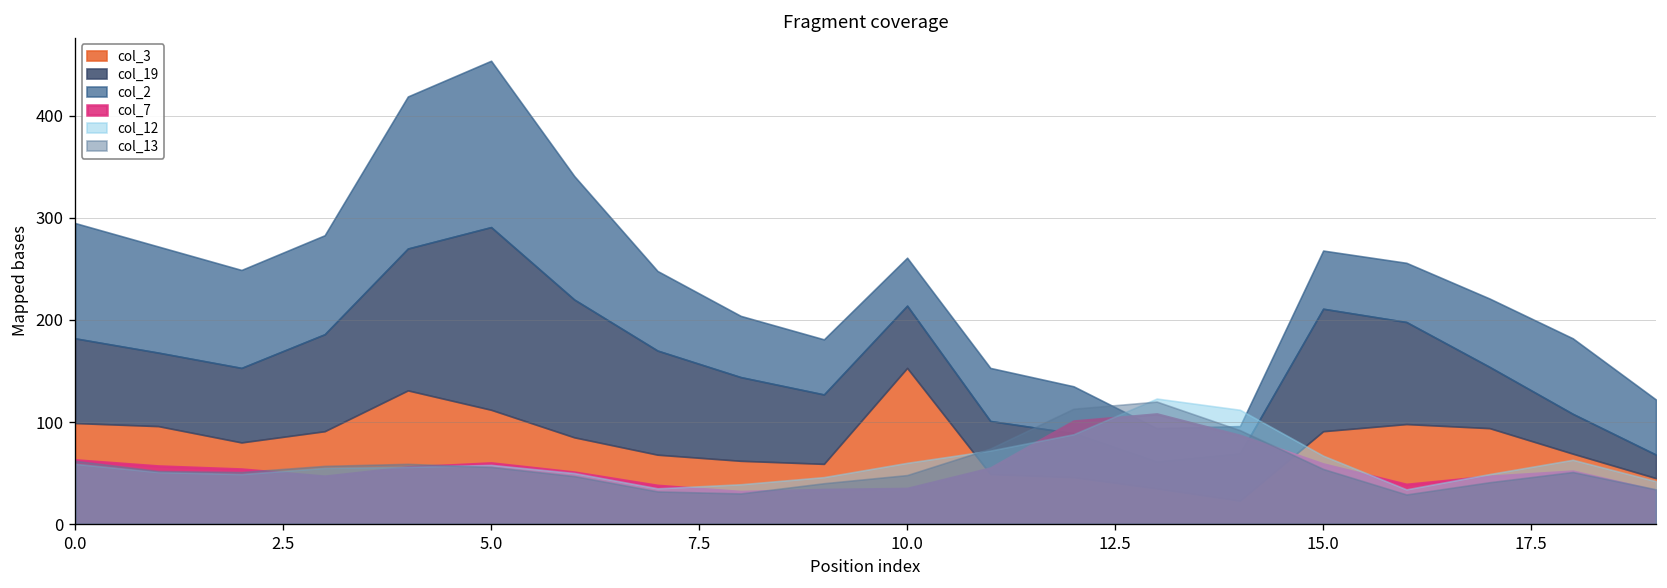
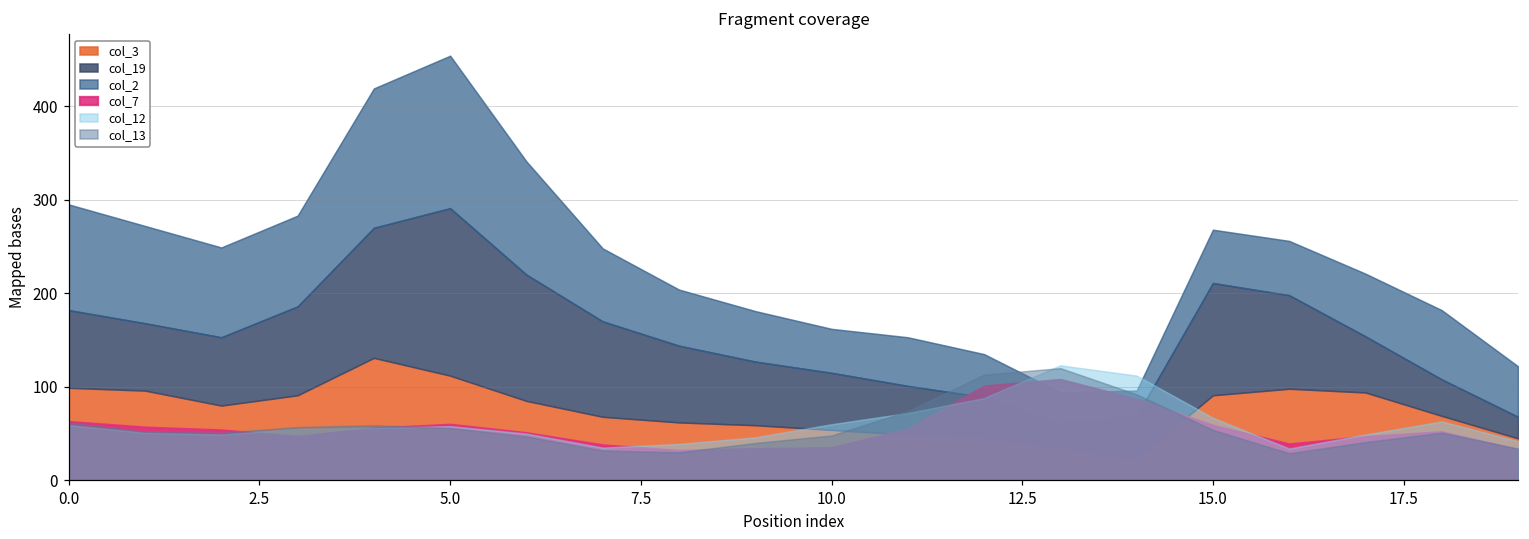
  {
    "col_3": {
      "0.0": 100,
      "5.0": 110,
-     "10.0": 150,
+     "10.0": 50,
      "15.0": 90
    },
    "col_7": {
      "10.0": 40,
      "15.0": 60
    },
    "col_12": {
      "10.0": 60,
      "15.0": 70
    }
  }
